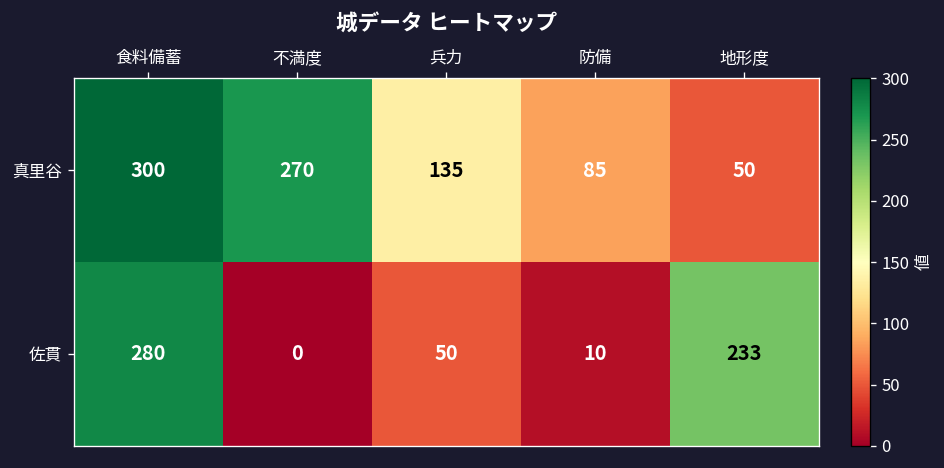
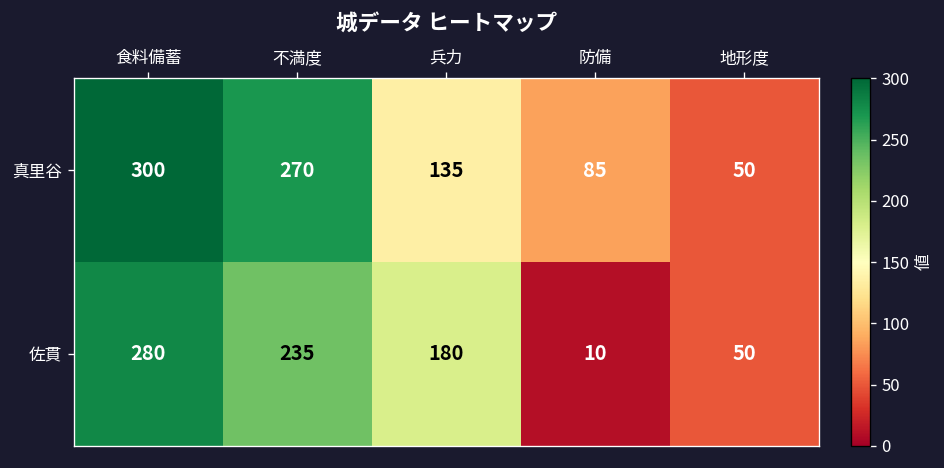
  {
    "真里谷": {
      "食料備蓄": 300,
      "不満度": 270,
      "兵力": 135,
      "防備": 85,
      "地形度": 50
    },
    "佐貫": {
      "食料備蓄": 280,
-     "不満度": 0,
-     "兵力": 50,
+     "不満度": 235,
+     "兵力": 180,
      "防備": 10,
-     "地形度": 233
+     "地形度": 50
    }
  }
